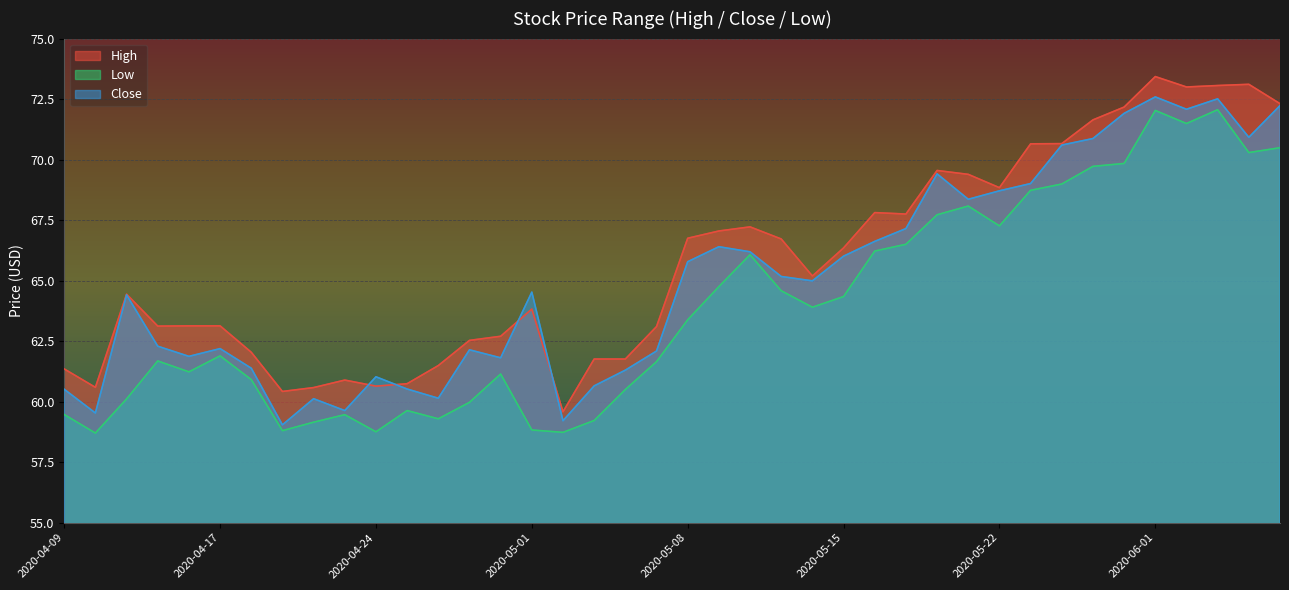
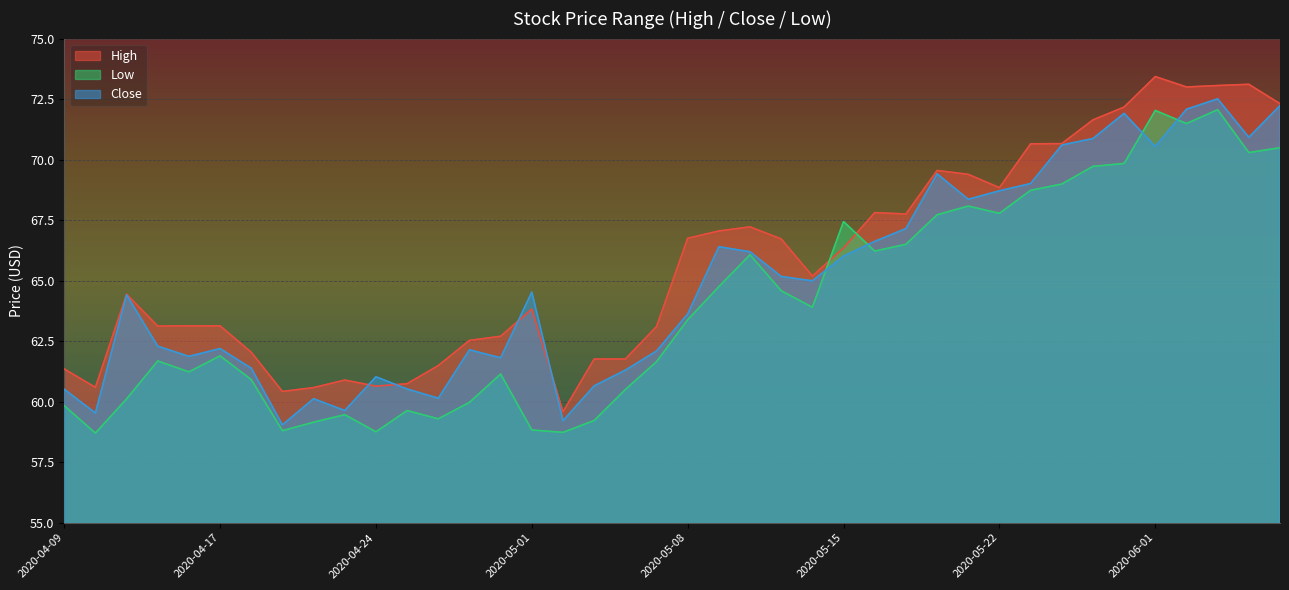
  {
    "High": {
      "2020-04-09": 61.3,
      "2020-04-17": 63.1,
      "2020-04-24": 60.6,
      "2020-05-01": 63.8,
      "2020-05-08": 66.8,
      "2020-05-15": 66.3,
      "2020-05-22": 68.8,
      "2020-06-01": 73.4
    },
    "Low": {
-     "2020-04-09": 59.5,
+     "2020-04-09": 59.8,
      "2020-04-17": 61.9,
      "2020-04-24": 58.8,
      "2020-05-01": 58.8,
      "2020-05-08": 63.4,
-     "2020-05-15": 64.3,
-     "2020-05-22": 67.3,
+     "2020-05-15": 67.4,
+     "2020-05-22": 67.8,
      "2020-06-01": 72.0
    },
    "Close": {
      "2020-04-09": 60.5,
      "2020-04-17": 62.2,
      "2020-04-24": 61.0,
      "2020-05-01": 64.5,
-     "2020-05-08": 65.8,
+     "2020-05-08": 63.6,
      "2020-05-15": 66.0,
      "2020-05-22": 68.7,
-     "2020-06-01": 72.6
+     "2020-06-01": 70.5
    }
  }
